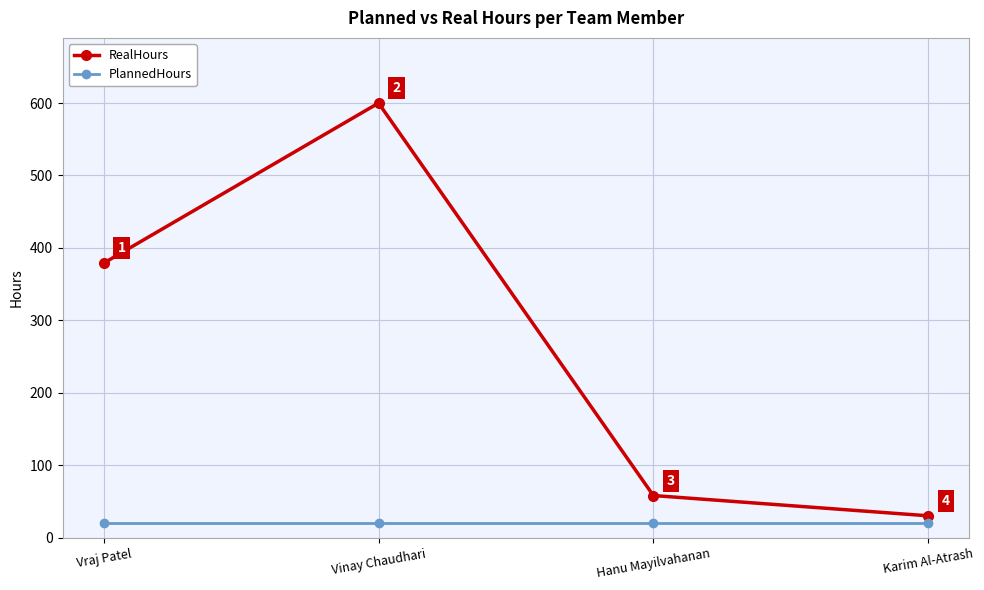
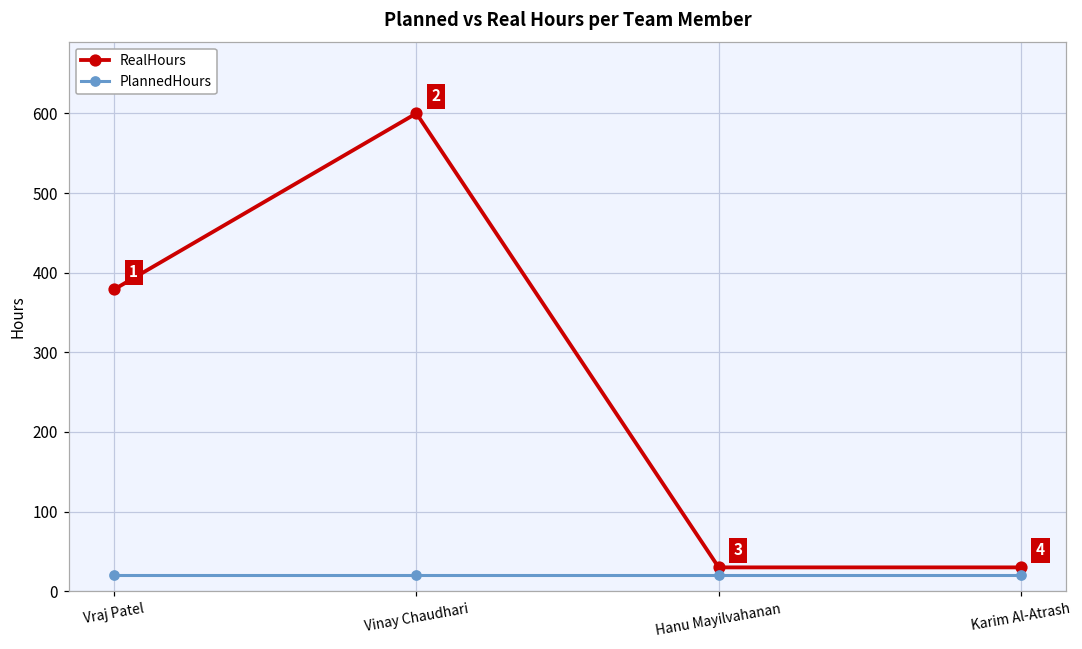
  {
    "RealHours": {
-     "Hanu Mayilvahanan": 60
+     "Hanu Mayilvahanan": 30
    },
    "PlannedHours": {
      "Vraj Patel": 20,
      "Vinay Chaudhari": 20,
      "Hanu Mayilvahanan": 20,
      "Karim Al-Atrash": 20
    }
  }
